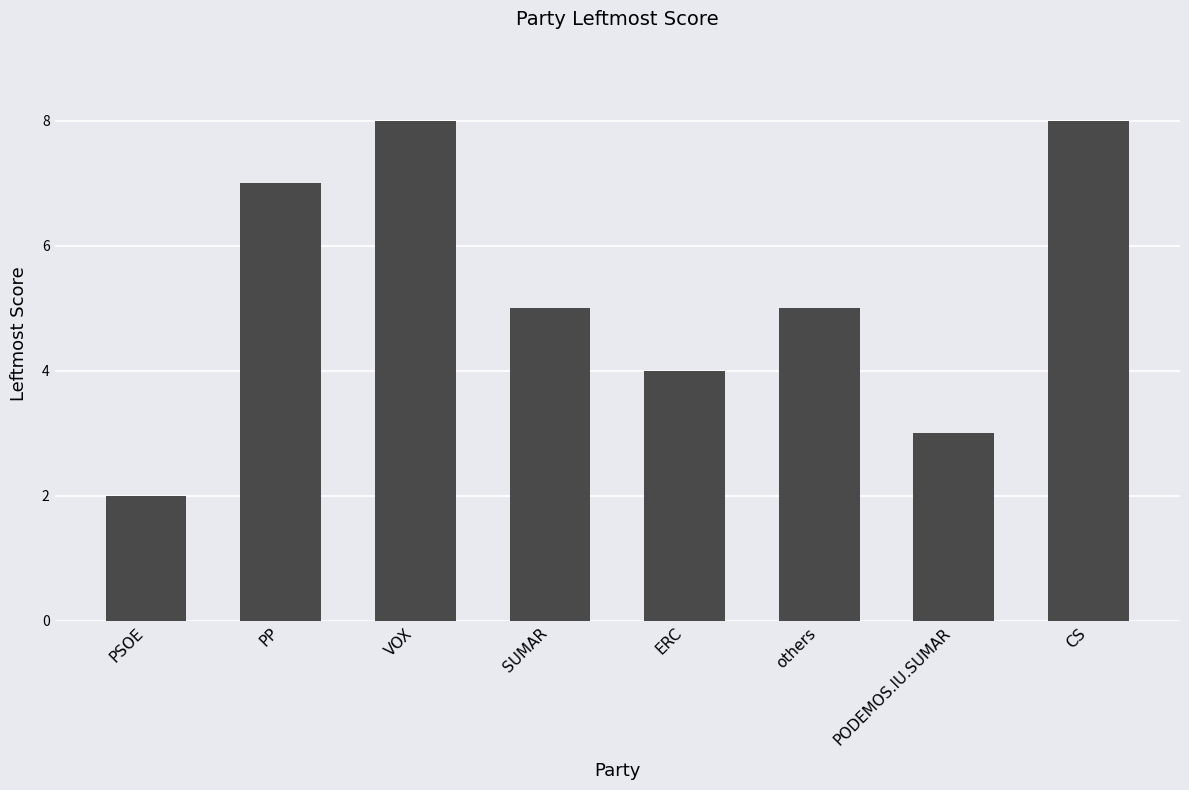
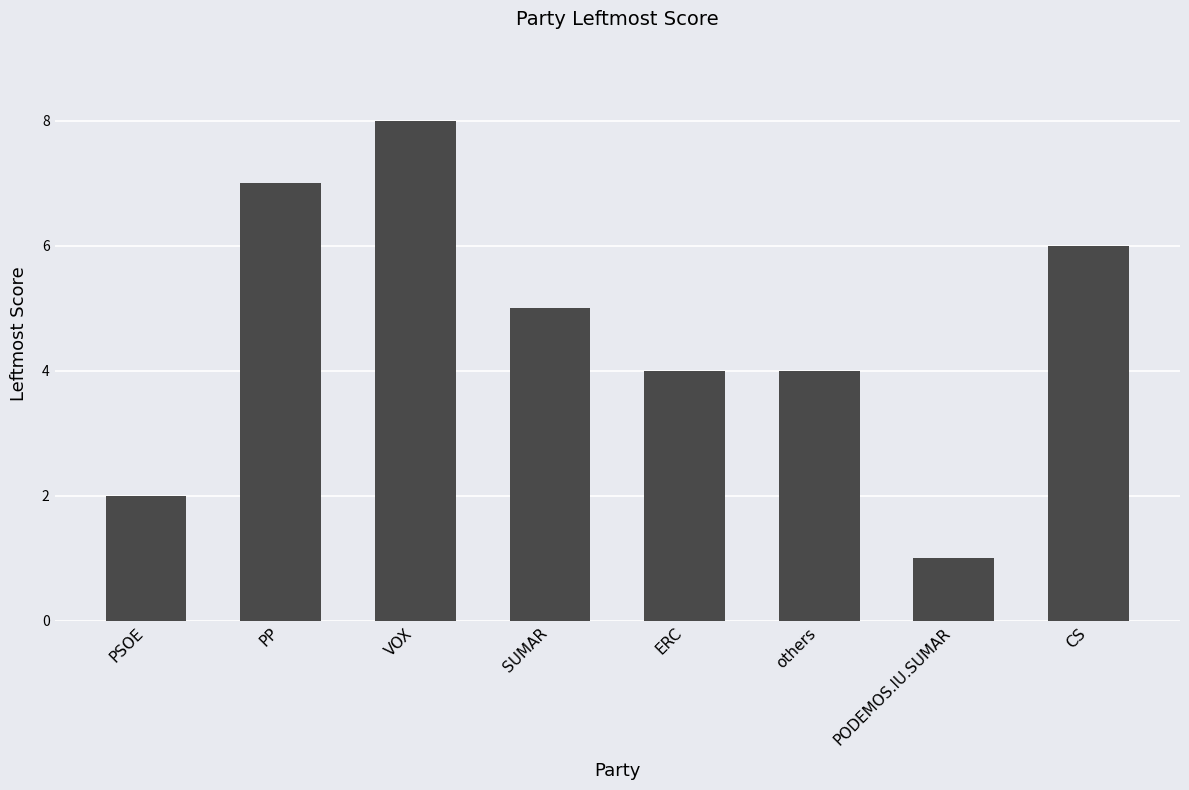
  {
    "PSOE": 2,
    "PP": 7,
    "VOX": 8,
    "SUMAR": 5,
    "ERC": 4,
-   "others": 5,
-   "PODEMOS.IU.SUMAR": 3,
-   "CS": 8
+   "others": 4,
+   "PODEMOS.IU.SUMAR": 1,
+   "CS": 6
  }
